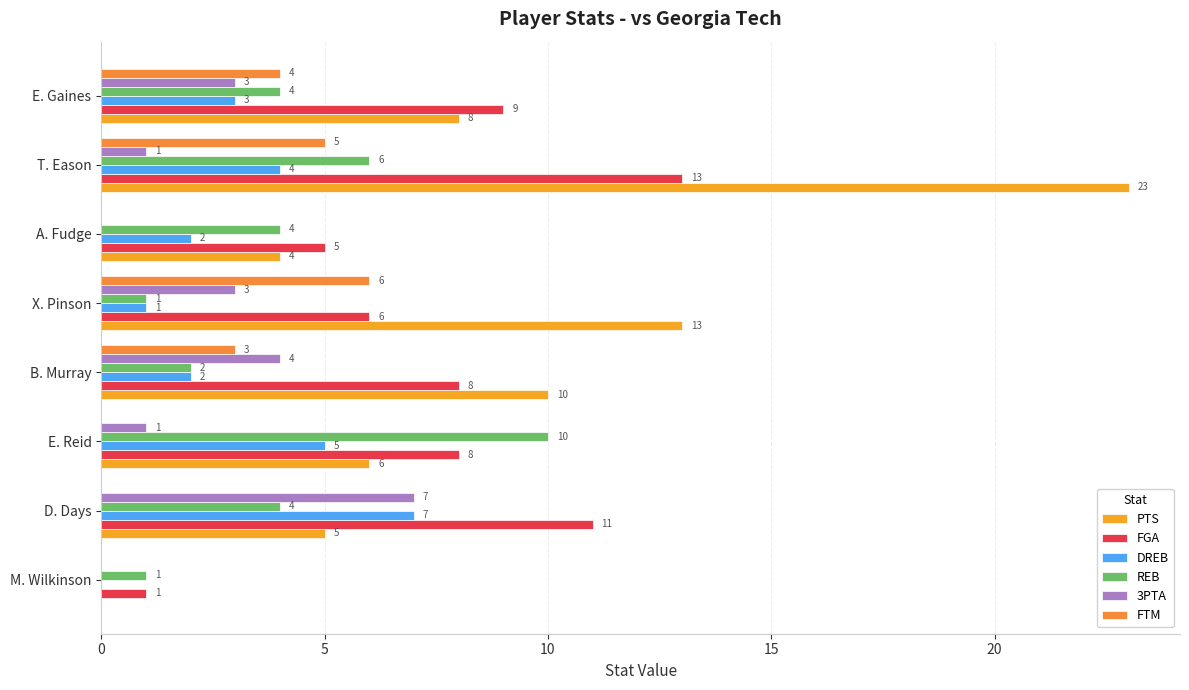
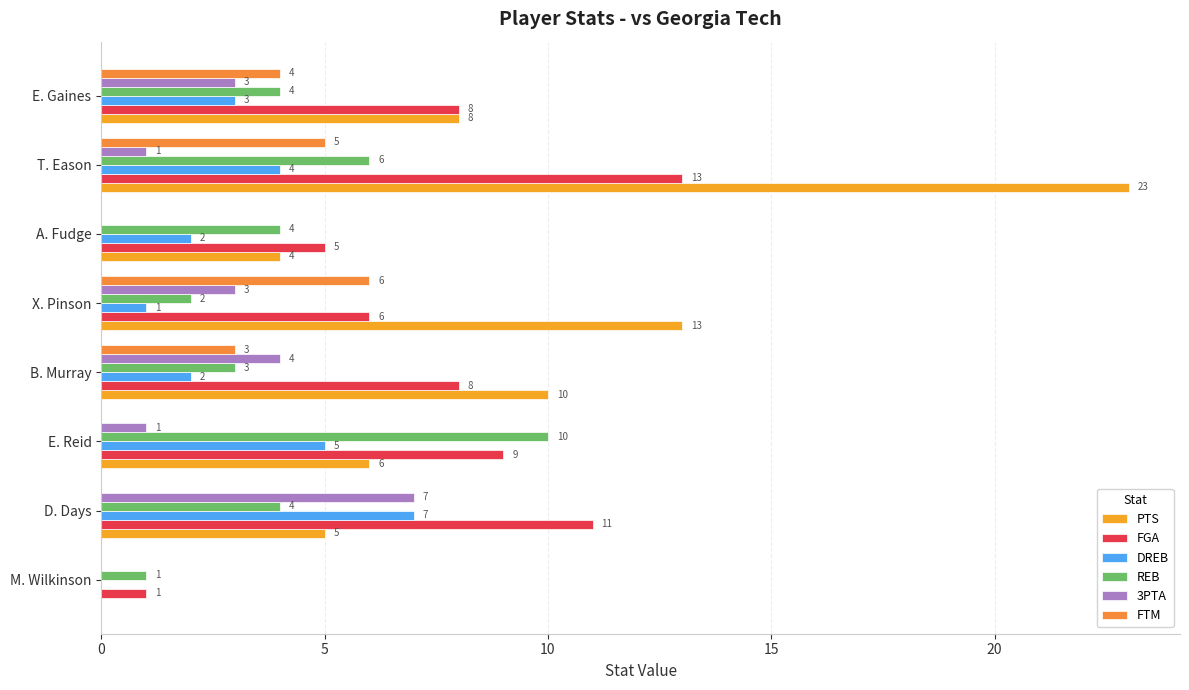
  {
    "FGA": {
-     "E. Gaines": 9,
+     "E. Gaines": 8,
      "T. Eason": 13,
      "A. Fudge": 5,
      "X. Pinson": 6,
      "B. Murray": 8,
-     "E. Reid": 8,
+     "E. Reid": 9,
      "D. Days": 11,
      "M. Wilkinson": 1
    },
    "DREB": {
      "E. Gaines": 3,
      "T. Eason": 4,
      "A. Fudge": 2,
      "X. Pinson": 1,
      "B. Murray": 2,
      "E. Reid": 5,
      "D. Days": 7
    },
    "REB": {
      "E. Gaines": 4,
      "T. Eason": 6,
      "A. Fudge": 4,
-     "X. Pinson": 1,
-     "B. Murray": 2,
+     "X. Pinson": 2,
+     "B. Murray": 3,
      "E. Reid": 10,
      "D. Days": 4,
      "M. Wilkinson": 1
    },
    "3PTA": {
      "E. Gaines": 3,
      "T. Eason": 1,
      "X. Pinson": 3,
      "B. Murray": 4,
      "E. Reid": 1,
      "D. Days": 7
    }
  }
